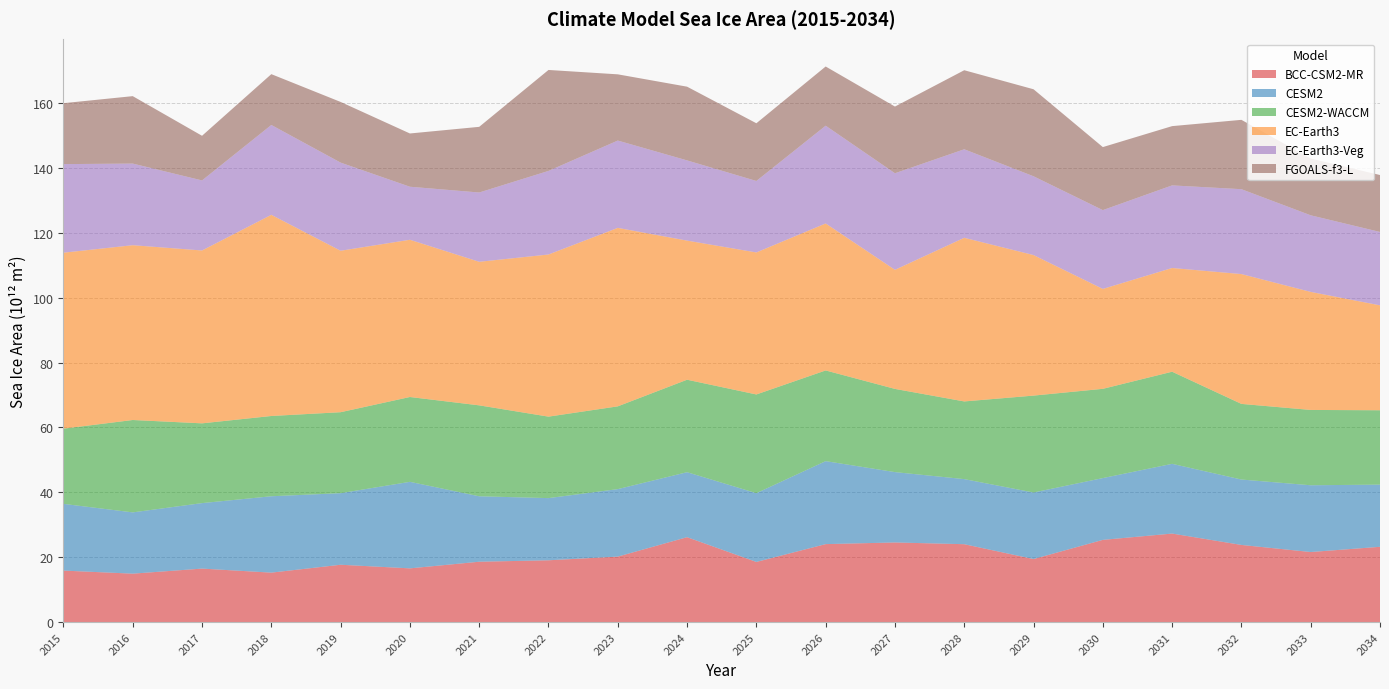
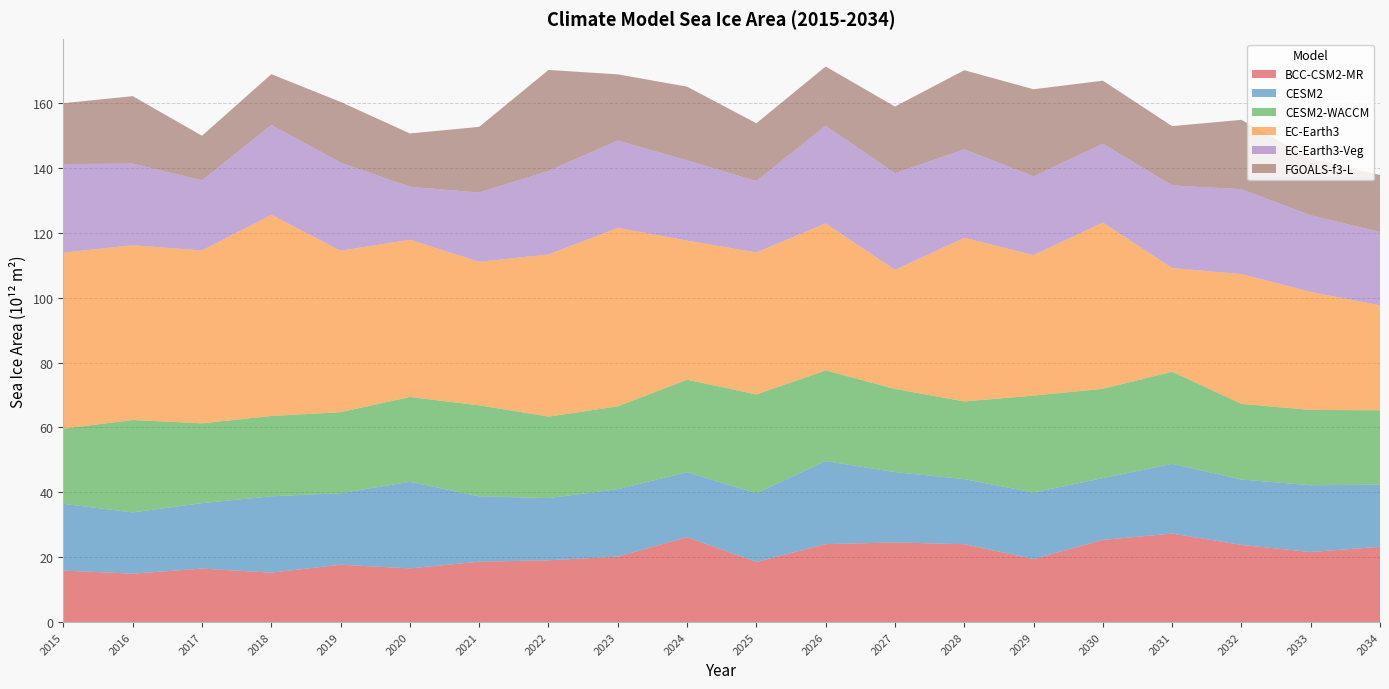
  {
    "BCC-CSM2-MR": {
      "2015": 16,
      "2016": 15,
      "2017": 16,
      "2018": 15,
      "2019": 18,
      "2020": 17,
      "2021": 19,
      "2022": 19,
      "2023": 20,
      "2024": 26,
      "2025": 19,
      "2026": 24,
      "2027": 25,
      "2028": 24,
      "2029": 19,
      "2030": 25,
      "2031": 27,
      "2032": 24,
      "2033": 22,
      "2034": 23
    },
    "CESM2": {
      "2015": 21,
      "2016": 19,
      "2017": 20,
      "2018": 24,
      "2019": 22,
      "2020": 27,
      "2021": 20,
      "2022": 19,
      "2023": 21,
      "2024": 20,
      "2025": 21,
      "2026": 26,
      "2027": 22,
      "2028": 20,
      "2029": 21,
      "2030": 19,
      "2031": 21,
      "2032": 20,
      "2033": 21,
      "2034": 19
    },
    "CESM2-WACCM": {
      "2015": 23,
      "2016": 28,
      "2017": 25,
      "2018": 25,
      "2019": 25,
      "2020": 26,
      "2021": 28,
      "2022": 25,
      "2023": 26,
      "2024": 29,
      "2025": 30,
      "2026": 28,
      "2027": 26,
      "2028": 24,
      "2029": 30,
      "2030": 28,
      "2031": 28,
      "2032": 23,
      "2033": 23,
      "2034": 23
    },
    "EC-Earth3": {
      "2015": 54,
      "2016": 54,
      "2017": 53,
      "2018": 62,
      "2019": 50,
      "2020": 48,
      "2021": 44,
      "2022": 50,
      "2023": 55,
      "2024": 43,
      "2025": 44,
      "2026": 45,
      "2027": 37,
      "2028": 50,
      "2029": 43,
-     "2030": 31,
+     "2030": 51,
      "2031": 32,
      "2032": 40,
      "2033": 36,
      "2034": 32
    },
    "EC-Earth3-Veg": {
      "2015": 27,
      "2016": 25,
      "2017": 22,
      "2018": 28,
      "2019": 27,
      "2020": 16,
      "2021": 21,
      "2022": 26,
      "2023": 27,
      "2024": 25,
      "2025": 22,
      "2026": 30,
      "2027": 30,
      "2028": 27,
      "2029": 24,
      "2030": 24,
      "2031": 25,
      "2032": 26,
      "2033": 24,
      "2034": 23
    },
    "FGOALS-f3-L": {
      "2015": 19,
      "2016": 21,
      "2017": 14,
      "2018": 16,
      "2019": 19,
      "2020": 16,
      "2021": 20,
      "2022": 31,
      "2023": 20,
      "2024": 23,
      "2025": 18,
      "2026": 18,
      "2027": 21,
      "2028": 24,
      "2029": 27,
      "2030": 19,
      "2031": 18,
      "2032": 21,
      "2034": 18
    }
  }
